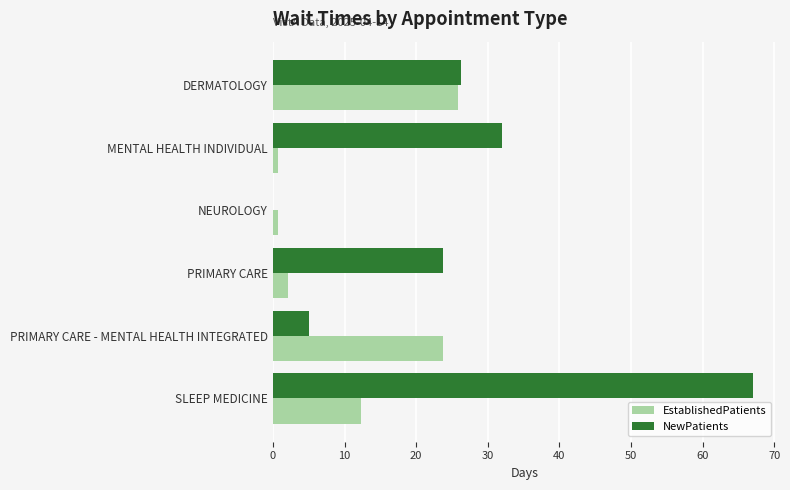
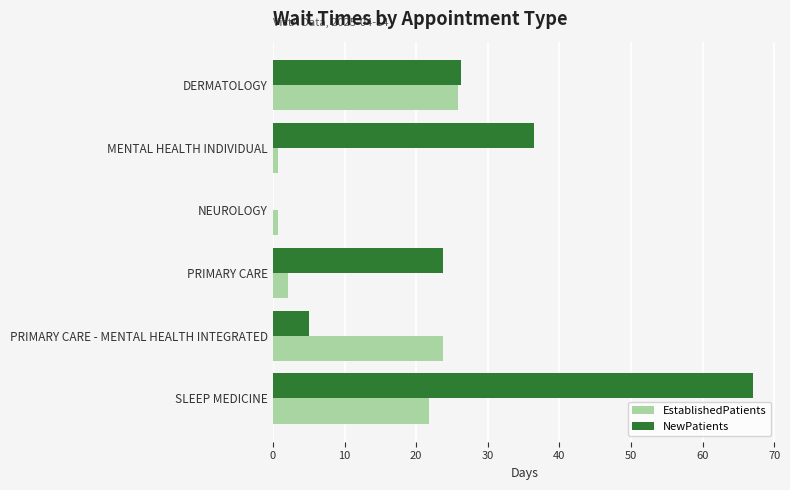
  {
    "EstablishedPatients": {
      "DERMATOLOGY": 26,
      "MENTAL HEALTH INDIVIDUAL": 1,
      "NEUROLOGY": 1,
      "PRIMARY CARE": 2,
      "PRIMARY CARE - MENTAL HEALTH INTEGRATED": 24,
-     "SLEEP MEDICINE": 12
+     "SLEEP MEDICINE": 22
    },
    "NewPatients": {
      "DERMATOLOGY": 26,
-     "MENTAL HEALTH INDIVIDUAL": 32,
+     "MENTAL HEALTH INDIVIDUAL": 37,
      "NEUROLOGY": 0,
      "PRIMARY CARE": 24,
      "PRIMARY CARE - MENTAL HEALTH INTEGRATED": 5,
      "SLEEP MEDICINE": 67
    }
  }
